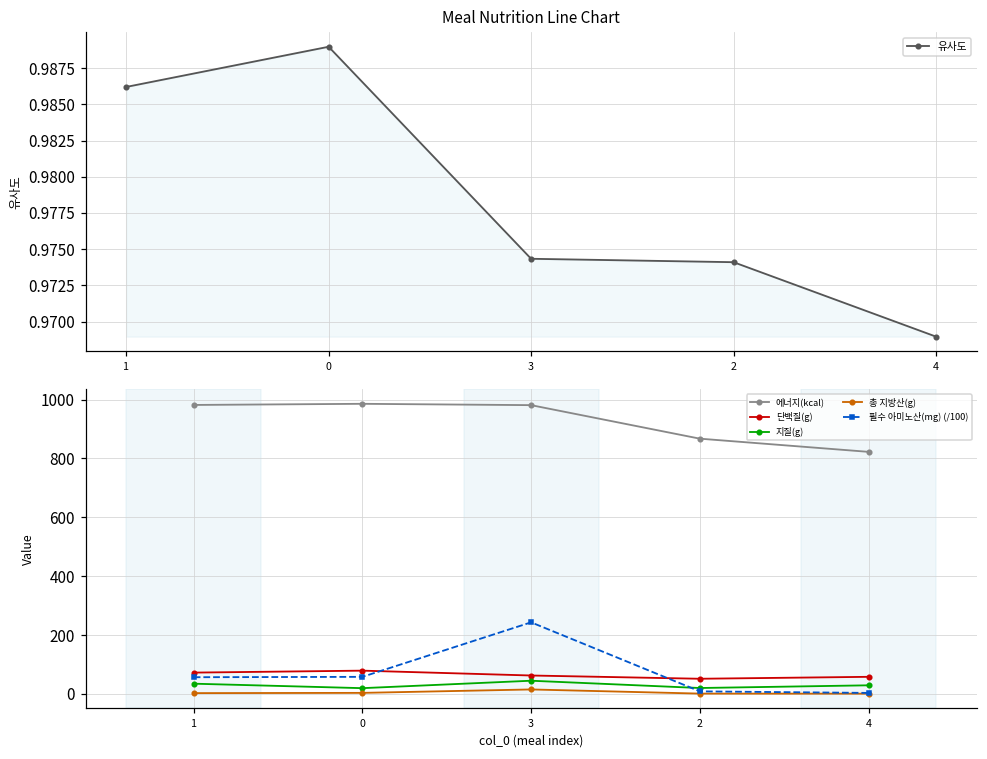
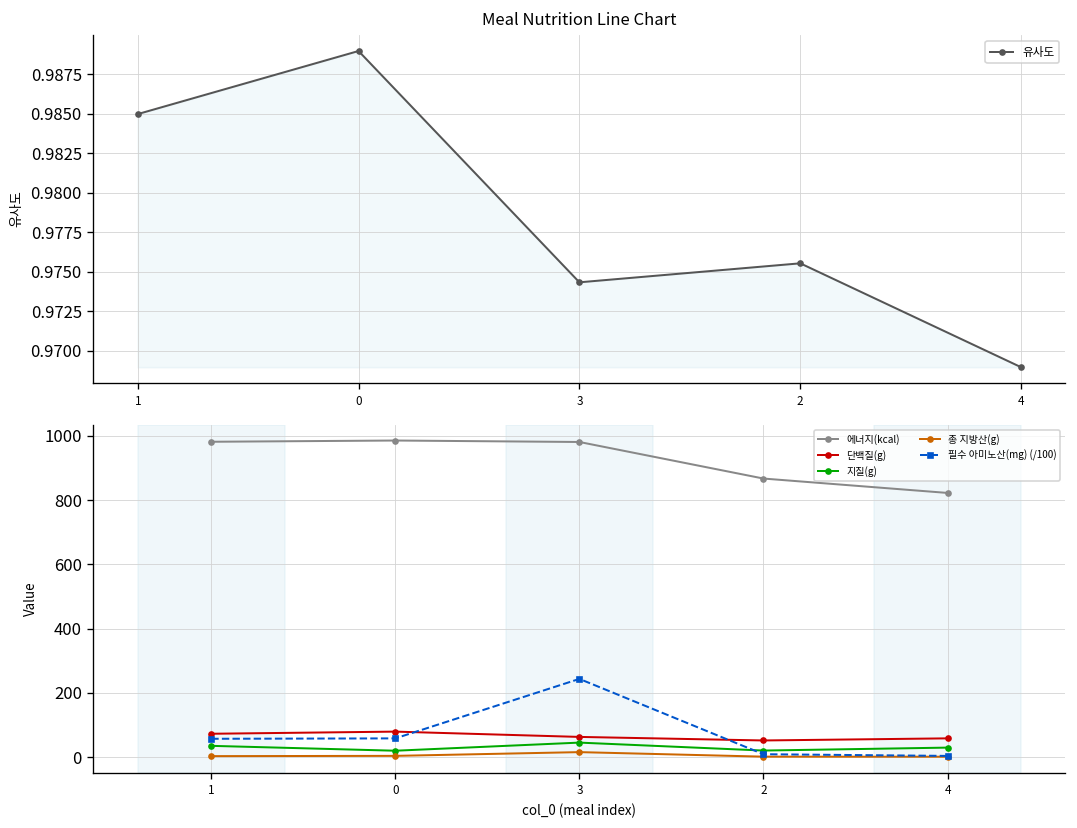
  {
    "Meal Nutrition Line Chart": {
-     "1": 0.9862,
+     "1": 0.9850,
      "0": 0.9890,
      "3": 0.9743,
-     "2": 0.9741,
+     "2": 0.9755,
      "4": 0.9690
    }
  }
